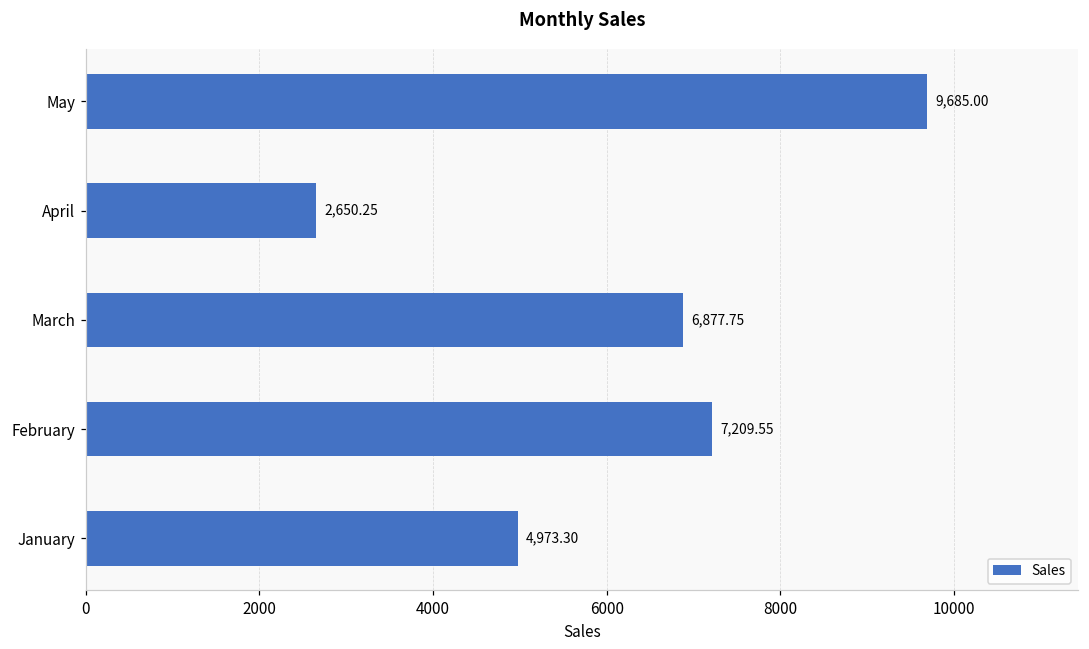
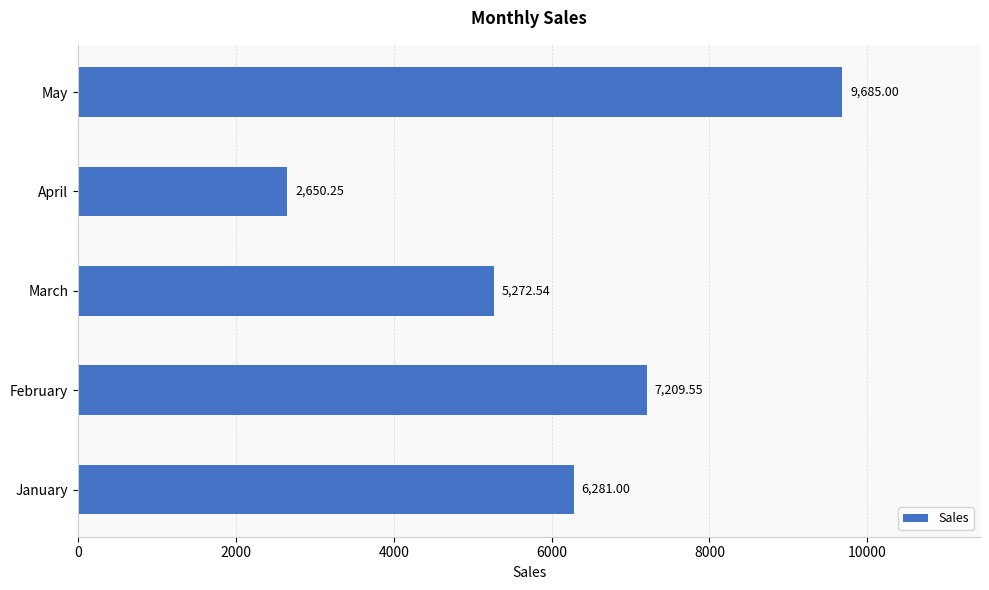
  {
    "May": "9,685.00",
    "April": "2,650.25",
-   "March": "6,877.75",
+   "March": "5,272.54",
    "February": "7,209.55",
-   "January": "4,973.30"
+   "January": "6,281.00"
  }
